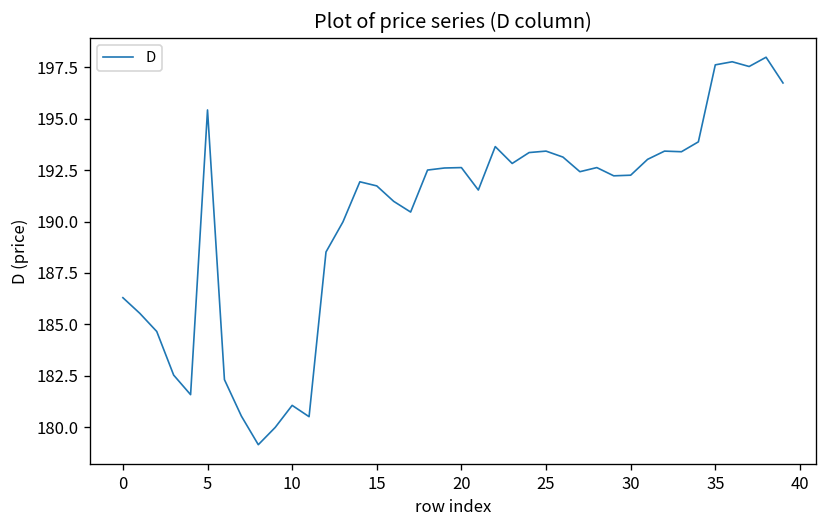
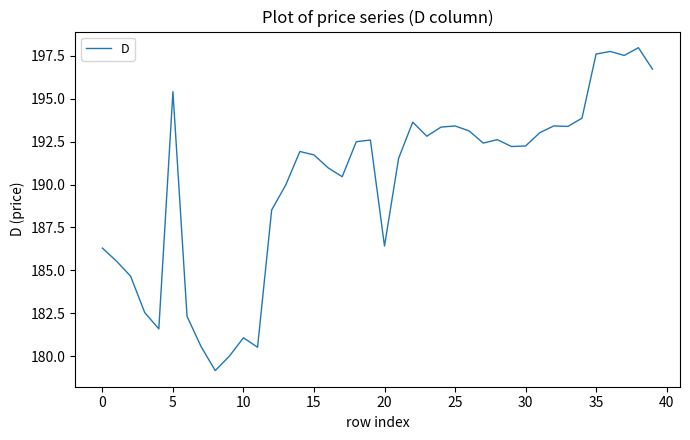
  {
    "0": 186.3,
    "5": 195.4,
    "10": 181.1,
    "15": 191.7,
-   "20": 192.6,
+   "20": 186.4,
    "25": 193.4,
    "30": 192.3,
    "35": 197.6
  }
